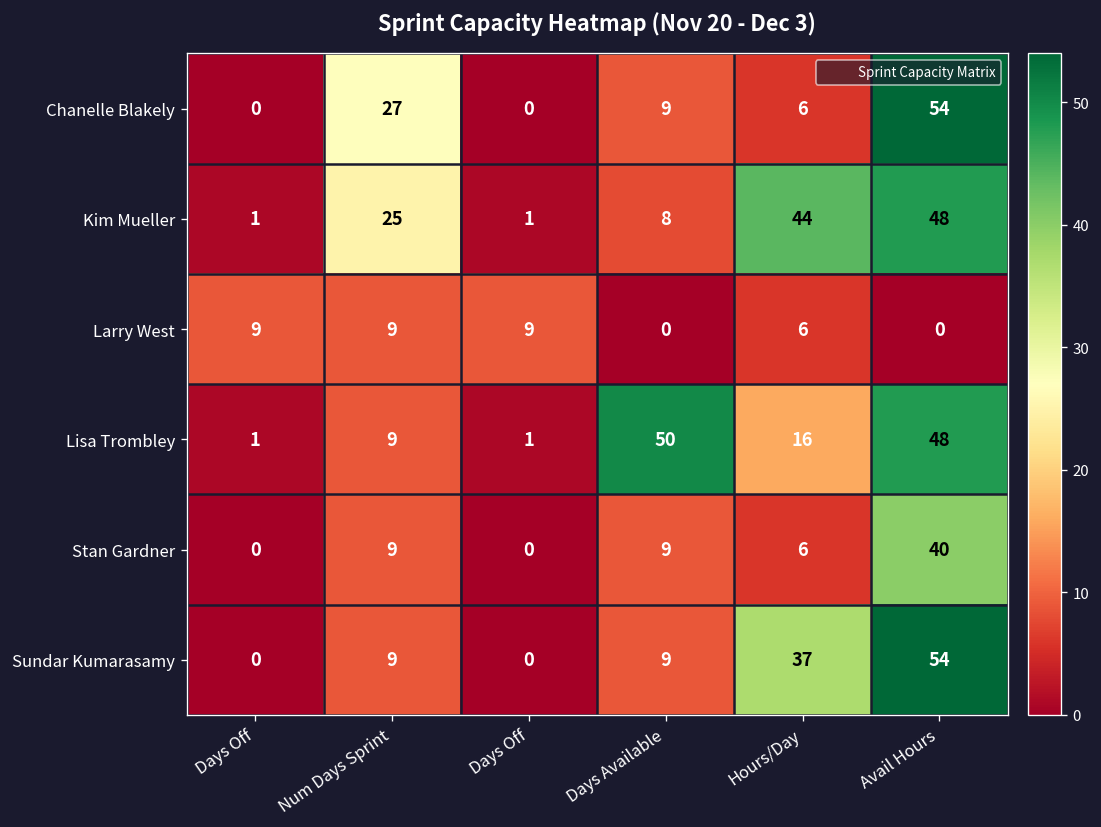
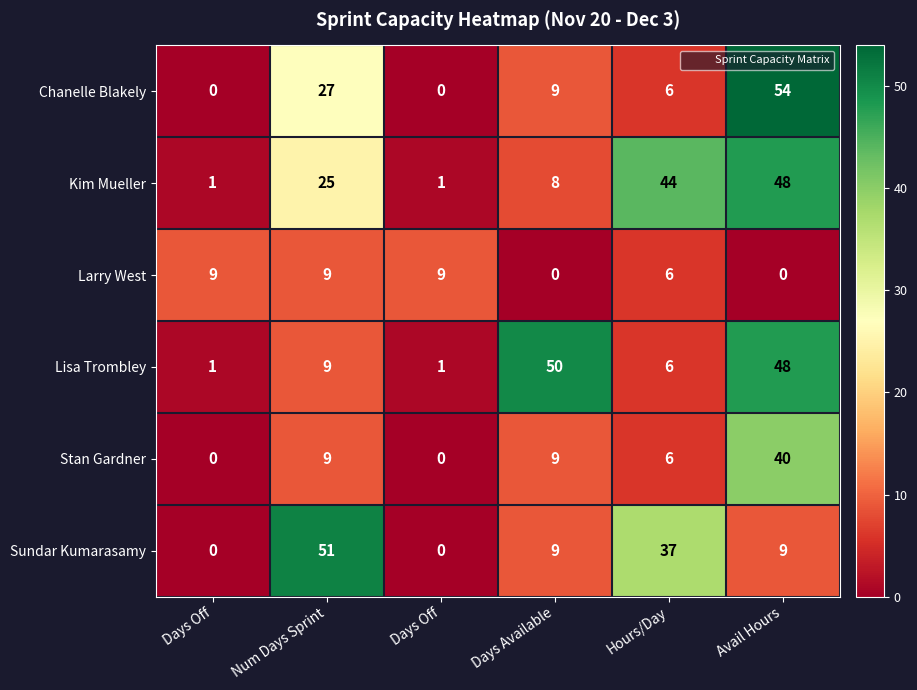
  {
    "Chanelle Blakely": {
      "Num Days Sprint": 27,
      "Days Available": 9,
      "Hours/Day": 6,
      "Avail Hours": 54
    },
    "Kim Mueller": {
      "Num Days Sprint": 25,
      "Days Available": 8,
      "Hours/Day": 44,
      "Avail Hours": 48
    },
    "Larry West": {
      "Num Days Sprint": 9,
      "Days Available": 0,
      "Hours/Day": 6,
      "Avail Hours": 0
    },
    "Lisa Trombley": {
      "Num Days Sprint": 9,
      "Days Available": 50,
-     "Hours/Day": 16,
+     "Hours/Day": 6,
      "Avail Hours": 48
    },
    "Stan Gardner": {
      "Num Days Sprint": 9,
      "Days Available": 9,
      "Hours/Day": 6,
      "Avail Hours": 40
    },
    "Sundar Kumarasamy": {
-     "Num Days Sprint": 9,
+     "Num Days Sprint": 51,
      "Days Available": 9,
      "Hours/Day": 37,
-     "Avail Hours": 54
+     "Avail Hours": 9
    }
  }
